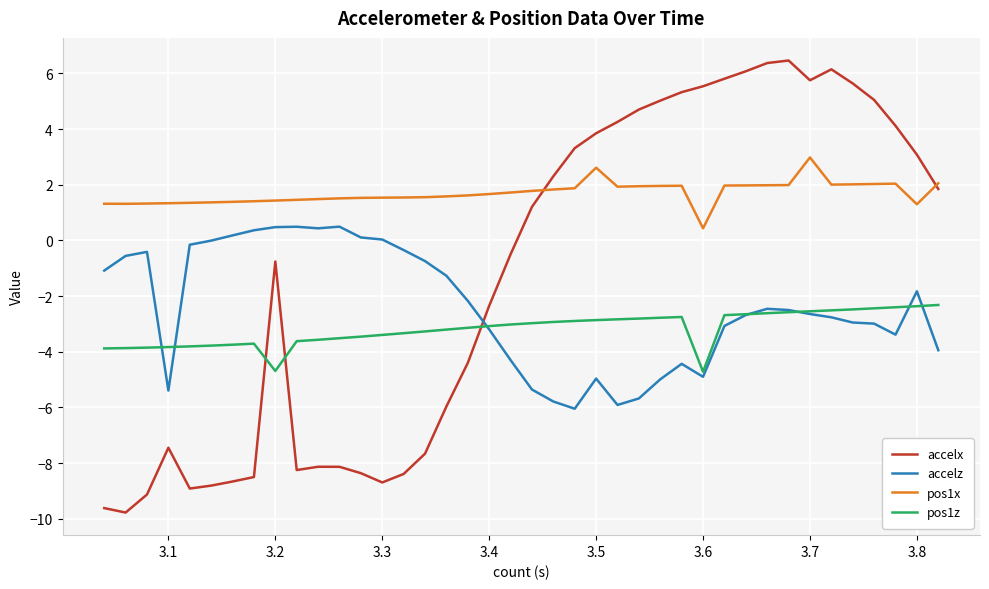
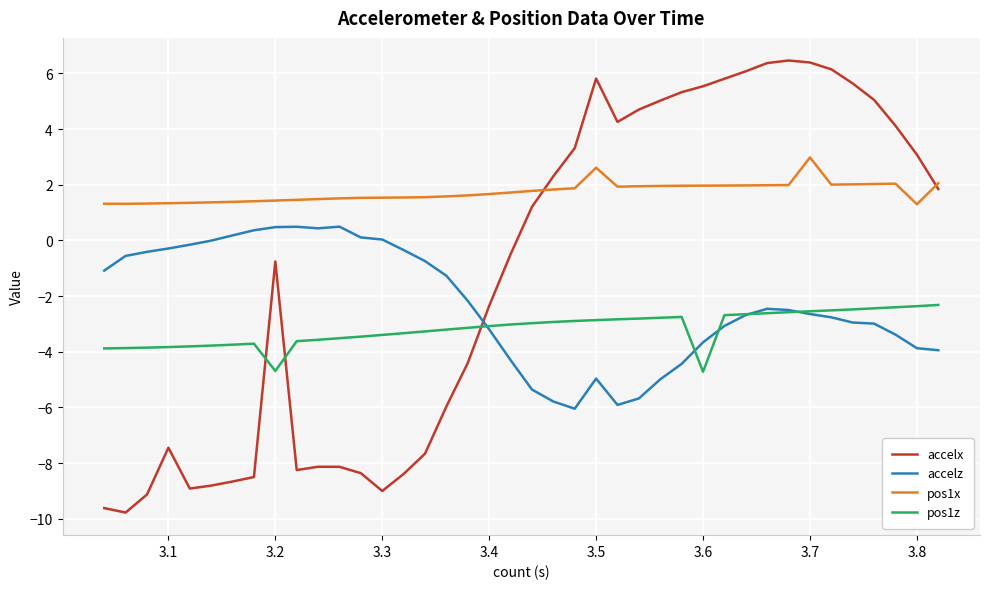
  {
    "accelx": {
      "3.1": -7.4,
      "3.2": -0.8,
-     "3.3": -8.7,
+     "3.3": -9.0,
      "3.4": -2.3,
-     "3.5": 3.9,
+     "3.5": 5.8,
      "3.6": 5.5,
-     "3.7": 5.8,
+     "3.7": 6.4,
      "3.8": 3.1
    },
    "accelz": {
-     "3.1": -5.4,
+     "3.1": -0.3,
      "3.2": 0.5,
      "3.3": 0.0,
      "3.4": -3.2,
      "3.5": -5.0,
-     "3.6": -4.9,
+     "3.6": -3.7,
      "3.7": -2.6,
-     "3.8": -1.8
+     "3.8": -3.9
    },
    "pos1x": {
      "3.1": 1.3,
      "3.2": 1.4,
      "3.3": 1.5,
      "3.4": 1.7,
      "3.5": 2.6,
-     "3.6": 0.4,
+     "3.6": 2.0,
      "3.7": 3.0,
      "3.8": 1.3
    },
    "pos1z": {
      "3.1": -3.8,
      "3.2": -4.7,
      "3.3": -3.4,
      "3.4": -3.1,
      "3.5": -2.9,
      "3.6": -4.7,
      "3.7": -2.5,
      "3.8": -2.4
    }
  }
